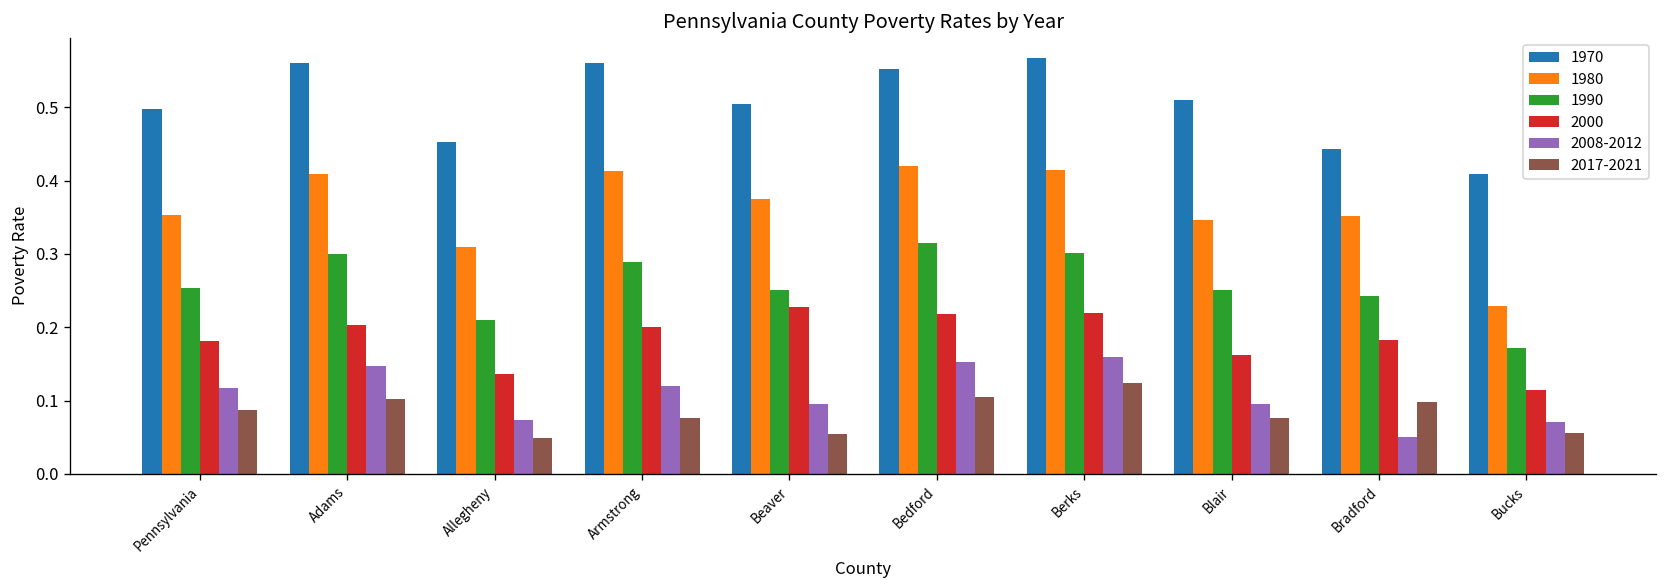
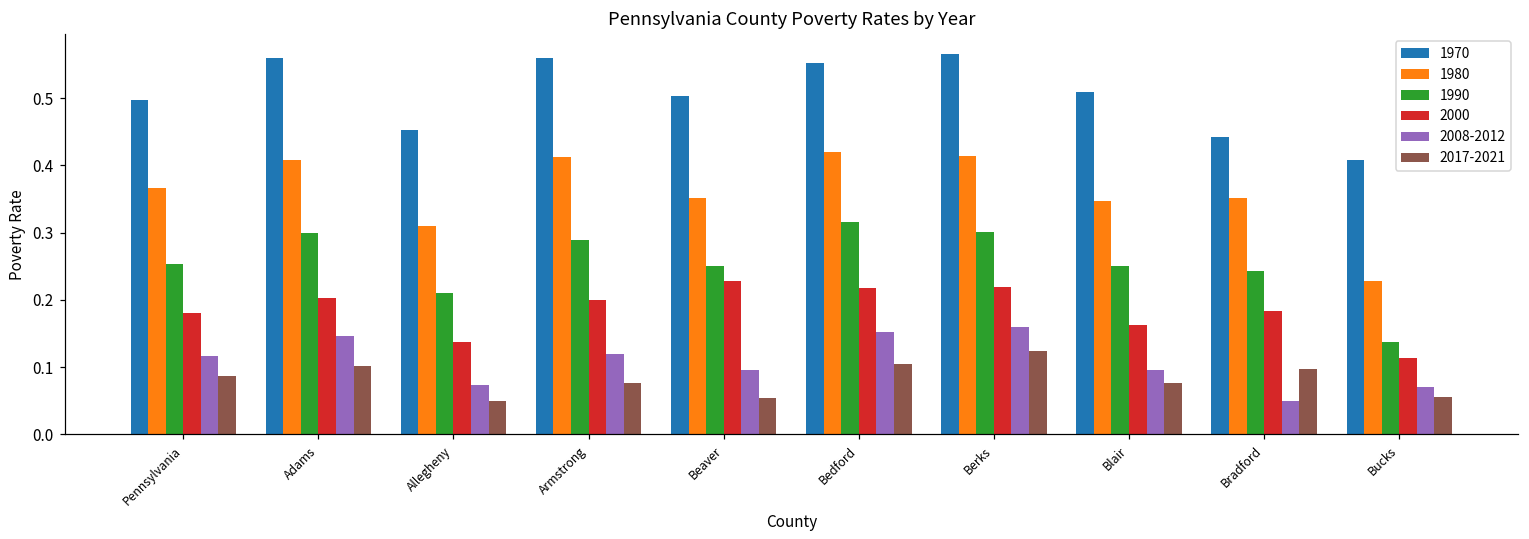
  {
    "1970": {
      "Pennsylvania": 0.50,
      "Adams": 0.56,
      "Allegheny": 0.45,
      "Armstrong": 0.56,
      "Beaver": 0.50,
      "Bedford": 0.55,
      "Berks": 0.57,
      "Blair": 0.51,
      "Bradford": 0.44,
      "Bucks": 0.41
    },
    "1980": {
-     "Pennsylvania": 0.35,
+     "Pennsylvania": 0.37,
      "Adams": 0.41,
      "Allegheny": 0.31,
      "Armstrong": 0.41,
-     "Beaver": 0.37,
+     "Beaver": 0.35,
      "Bedford": 0.42,
      "Berks": 0.41,
      "Blair": 0.35,
      "Bradford": 0.35,
      "Bucks": 0.23
    },
    "1990": {
      "Pennsylvania": 0.25,
      "Adams": 0.30,
      "Allegheny": 0.21,
      "Armstrong": 0.29,
      "Beaver": 0.25,
      "Bedford": 0.32,
      "Berks": 0.30,
      "Blair": 0.25,
      "Bradford": 0.24,
-     "Bucks": 0.17
+     "Bucks": 0.14
    },
    "2000": {
      "Pennsylvania": 0.18,
      "Adams": 0.20,
      "Allegheny": 0.14,
      "Armstrong": 0.20,
      "Beaver": 0.23,
      "Bedford": 0.22,
      "Berks": 0.22,
      "Blair": 0.16,
      "Bradford": 0.18,
      "Bucks": 0.11
    },
    "2008-2012": {
      "Pennsylvania": 0.12,
      "Adams": 0.15,
      "Allegheny": 0.07,
      "Armstrong": 0.12,
      "Beaver": 0.10,
      "Bedford": 0.15,
      "Berks": 0.16,
      "Blair": 0.10,
      "Bradford": 0.05,
      "Bucks": 0.07
    },
    "2017-2021": {
      "Pennsylvania": 0.09,
      "Adams": 0.10,
      "Allegheny": 0.05,
      "Armstrong": 0.08,
      "Beaver": 0.05,
      "Bedford": 0.11,
      "Berks": 0.12,
      "Blair": 0.08,
      "Bradford": 0.10,
      "Bucks": 0.06
    }
  }
